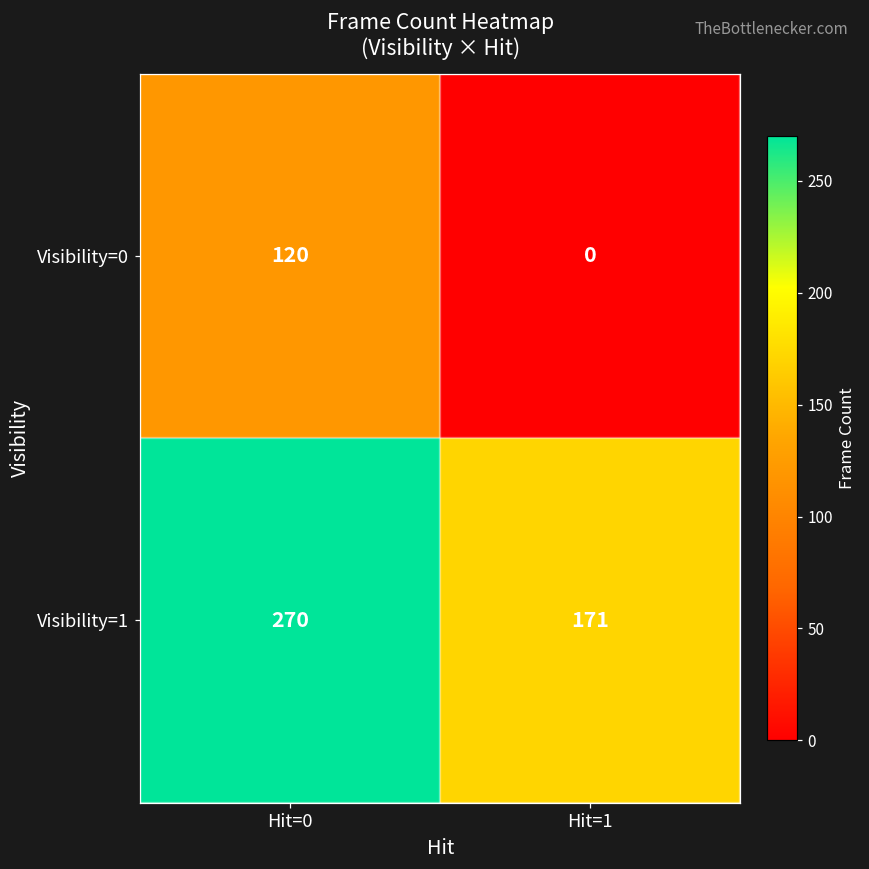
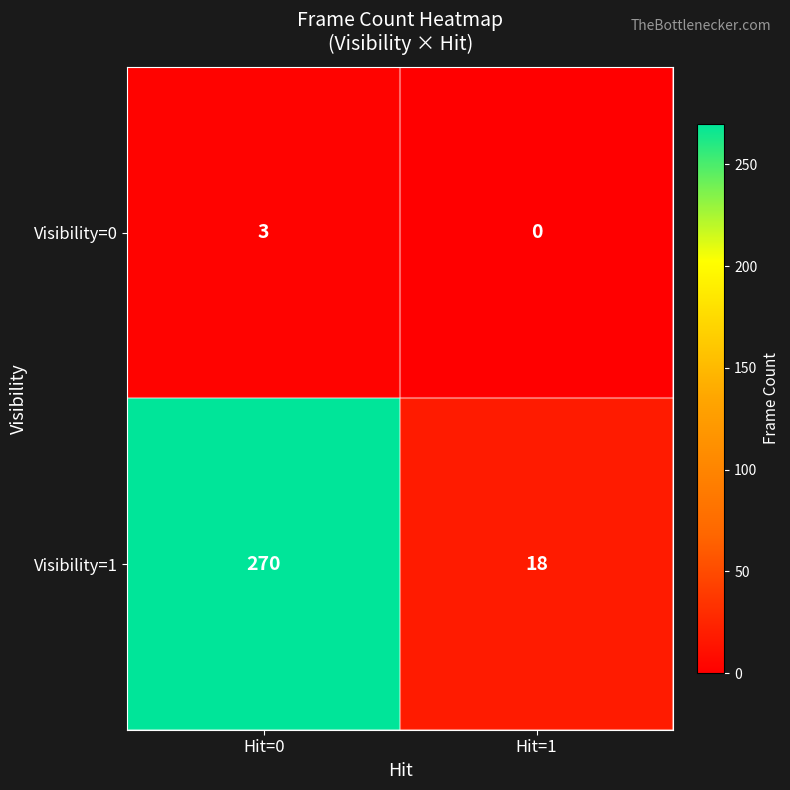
  {
    "Visibility=0": {
-     "Hit=0": 120,
+     "Hit=0": 3,
      "Hit=1": 0
    },
    "Visibility=1": {
      "Hit=0": 270,
-     "Hit=1": 171
+     "Hit=1": 18
    }
  }
